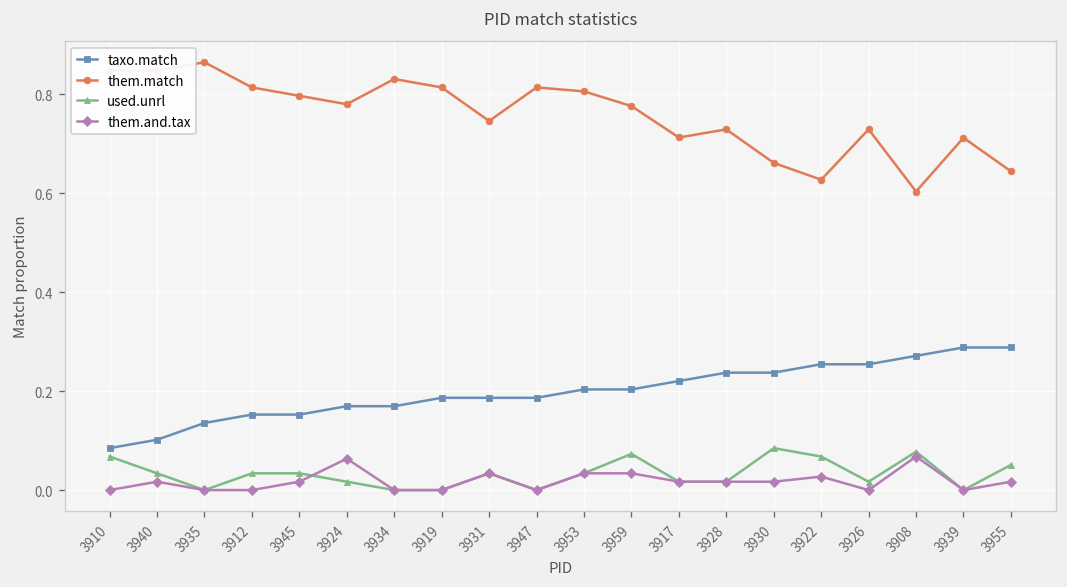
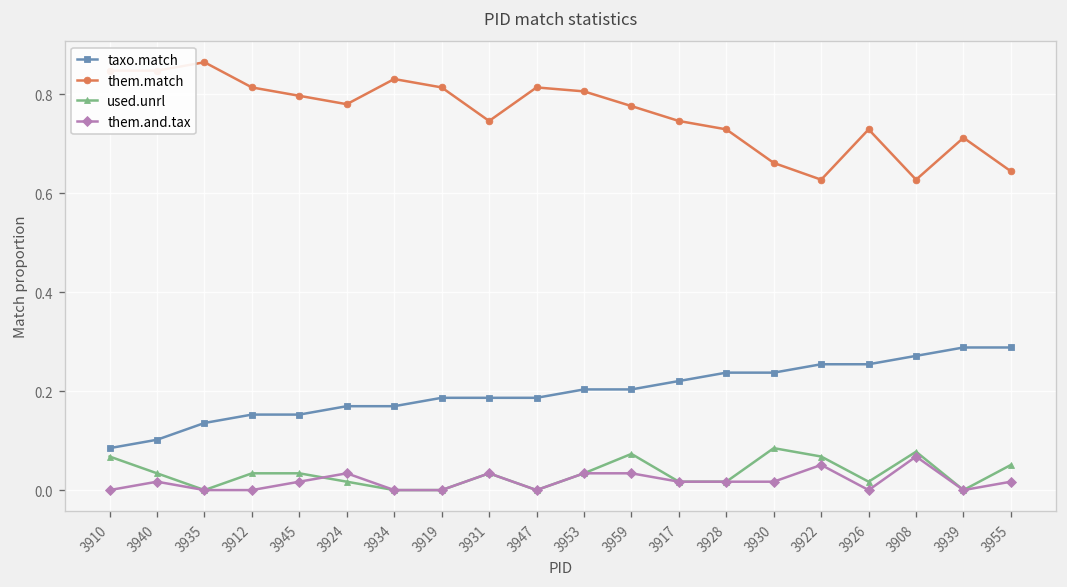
  {
    "taxo.match": {
      "3910": 0.08,
      "3940": 0.10,
      "3935": 0.14,
      "3912": 0.15,
      "3945": 0.15,
      "3924": 0.17,
      "3934": 0.17,
      "3919": 0.19,
      "3931": 0.19,
      "3947": 0.19,
      "3953": 0.20,
      "3959": 0.20,
      "3917": 0.22,
      "3928": 0.24,
      "3930": 0.24,
      "3922": 0.25,
      "3926": 0.25,
      "3908": 0.27,
      "3939": 0.29,
      "3955": 0.29
    },
    "them.match": {
      "3935": 0.86,
      "3912": 0.81,
      "3945": 0.80,
      "3924": 0.78,
      "3934": 0.83,
      "3919": 0.81,
      "3931": 0.75,
      "3947": 0.81,
      "3953": 0.81,
      "3959": 0.78,
-     "3917": 0.71,
+     "3917": 0.75,
      "3928": 0.73,
      "3930": 0.66,
      "3922": 0.63,
      "3926": 0.73,
-     "3908": 0.60,
+     "3908": 0.63,
      "3939": 0.71,
      "3955": 0.64
    },
    "used.unrl": {
      "3910": 0.07,
      "3940": 0.03,
      "3912": 0.03,
      "3945": 0.03,
      "3924": 0.02,
      "3959": 0.07,
      "3930": 0.08,
      "3922": 0.07,
      "3926": 0.02,
      "3908": 0.08,
      "3955": 0.05
    },
    "them.and.tax": {
      "3910": 0.00,
      "3940": 0.02,
      "3912": 0.00,
      "3945": 0.02,
-     "3924": 0.06,
+     "3924": 0.03,
      "3959": 0.03,
      "3930": 0.02,
-     "3922": 0.03,
+     "3922": 0.05,
      "3926": 0.00,
      "3908": 0.07,
      "3955": 0.02
    }
  }
